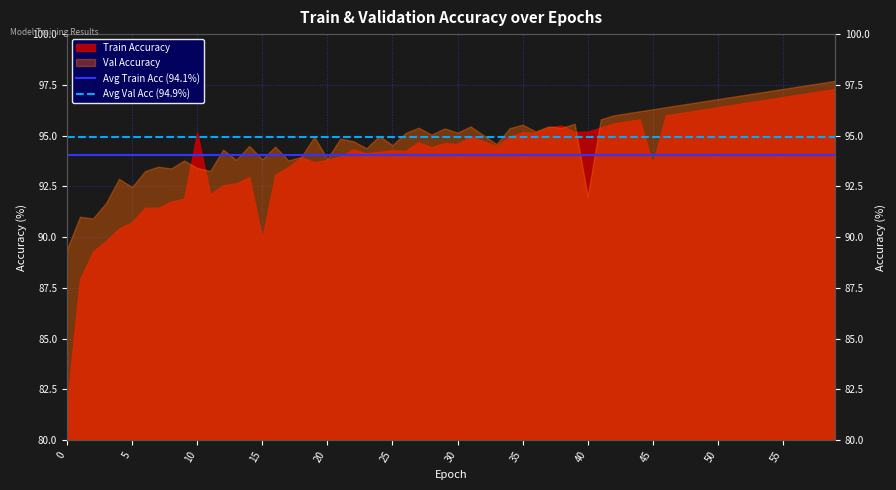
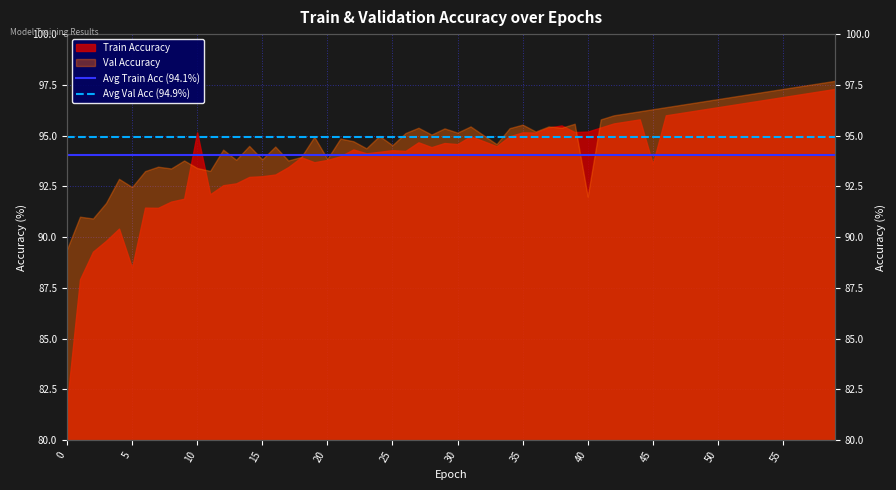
  {
    "Train Accuracy": {
      "0": 81.8,
-     "5": 90.7,
+     "5": 88.5,
      "10": 95.2,
-     "15": 89.9,
+     "15": 93.0,
      "25": 94.3,
      "30": 94.6,
      "35": 95.2,
      "40": 95.2,
      "45": 93.6,
      "50": 96.4,
      "55": 96.9
    },
    "Val Accuracy": {
      "0": 89.4,
      "5": 92.5,
      "10": 93.4,
      "15": 93.8,
      "25": 94.5,
      "30": 95.1,
      "35": 95.5,
      "40": 92.0,
      "45": 96.3,
      "50": 96.8,
      "55": 97.3
    }
  }
